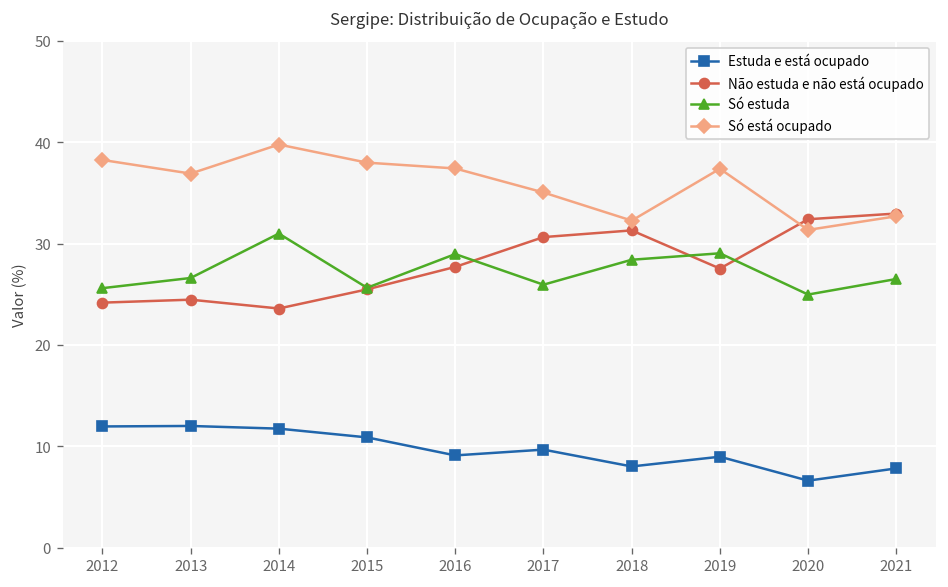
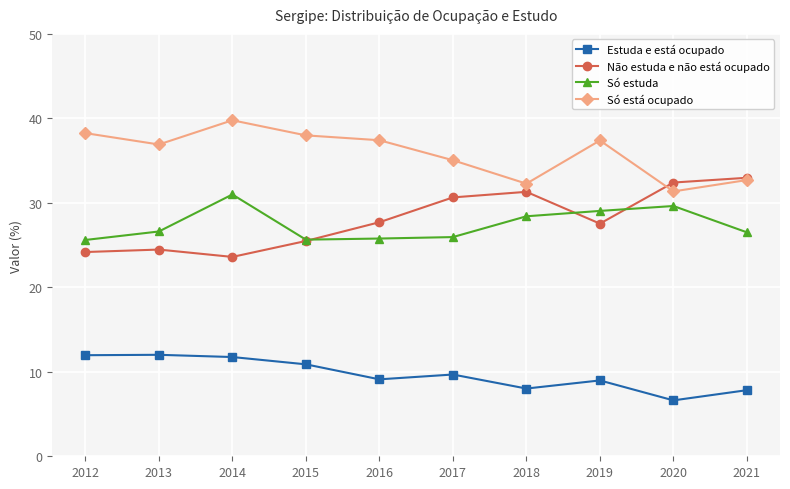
  {
    "Estuda e está ocupado": {
      "2012": 12,
      "2013": 12,
      "2014": 12,
      "2015": 11,
      "2016": 9,
      "2017": 10,
      "2018": 8,
      "2019": 9,
      "2020": 7,
      "2021": 8
    },
    "Não estuda e não está ocupado": {
      "2012": 24,
      "2013": 24,
      "2014": 24,
      "2016": 28,
      "2017": 31,
      "2018": 31,
      "2019": 28,
      "2020": 32
    },
    "Só estuda": {
      "2012": 26,
      "2013": 27,
      "2014": 31,
-     "2016": 29,
+     "2016": 26,
      "2017": 26,
      "2018": 28,
      "2019": 29,
-     "2020": 25,
+     "2020": 30,
      "2021": 27
    },
    "Só está ocupado": {
      "2012": 38,
      "2013": 37,
      "2014": 40,
      "2015": 38,
      "2016": 37,
      "2017": 35,
      "2018": 32,
      "2019": 37,
      "2020": 31
    }
  }
